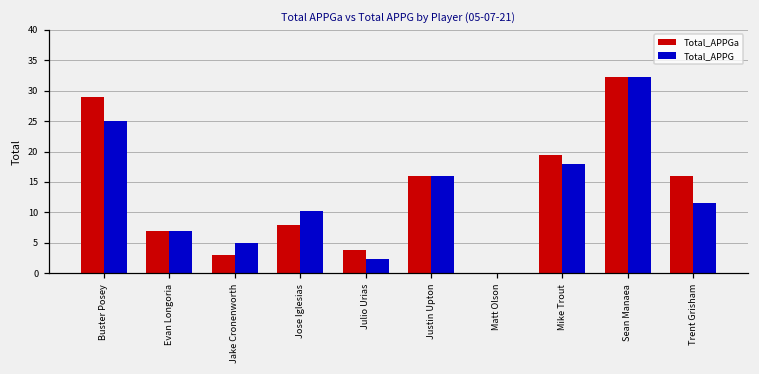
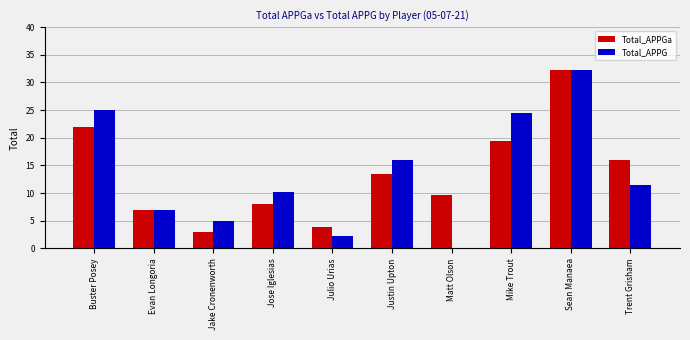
  {
    "Total_APPGa": {
-     "Buster Posey": 29,
+     "Buster Posey": 22,
      "Evan Longoria": 7,
      "Jake Cronenworth": 3,
      "Jose Iglesias": 8,
      "Julio Urias": 4,
-     "Justin Upton": 16,
-     "Matt Olson": 0,
+     "Justin Upton": 14,
+     "Matt Olson": 10,
      "Mike Trout": 20,
      "Sean Manaea": 32,
      "Trent Grisham": 16
    },
    "Total_APPG": {
      "Buster Posey": 25,
      "Evan Longoria": 7,
      "Jake Cronenworth": 5,
      "Jose Iglesias": 10,
      "Julio Urias": 2,
      "Justin Upton": 16,
      "Matt Olson": 0,
-     "Mike Trout": 18,
+     "Mike Trout": 24,
      "Sean Manaea": 32,
      "Trent Grisham": 12
    }
  }
